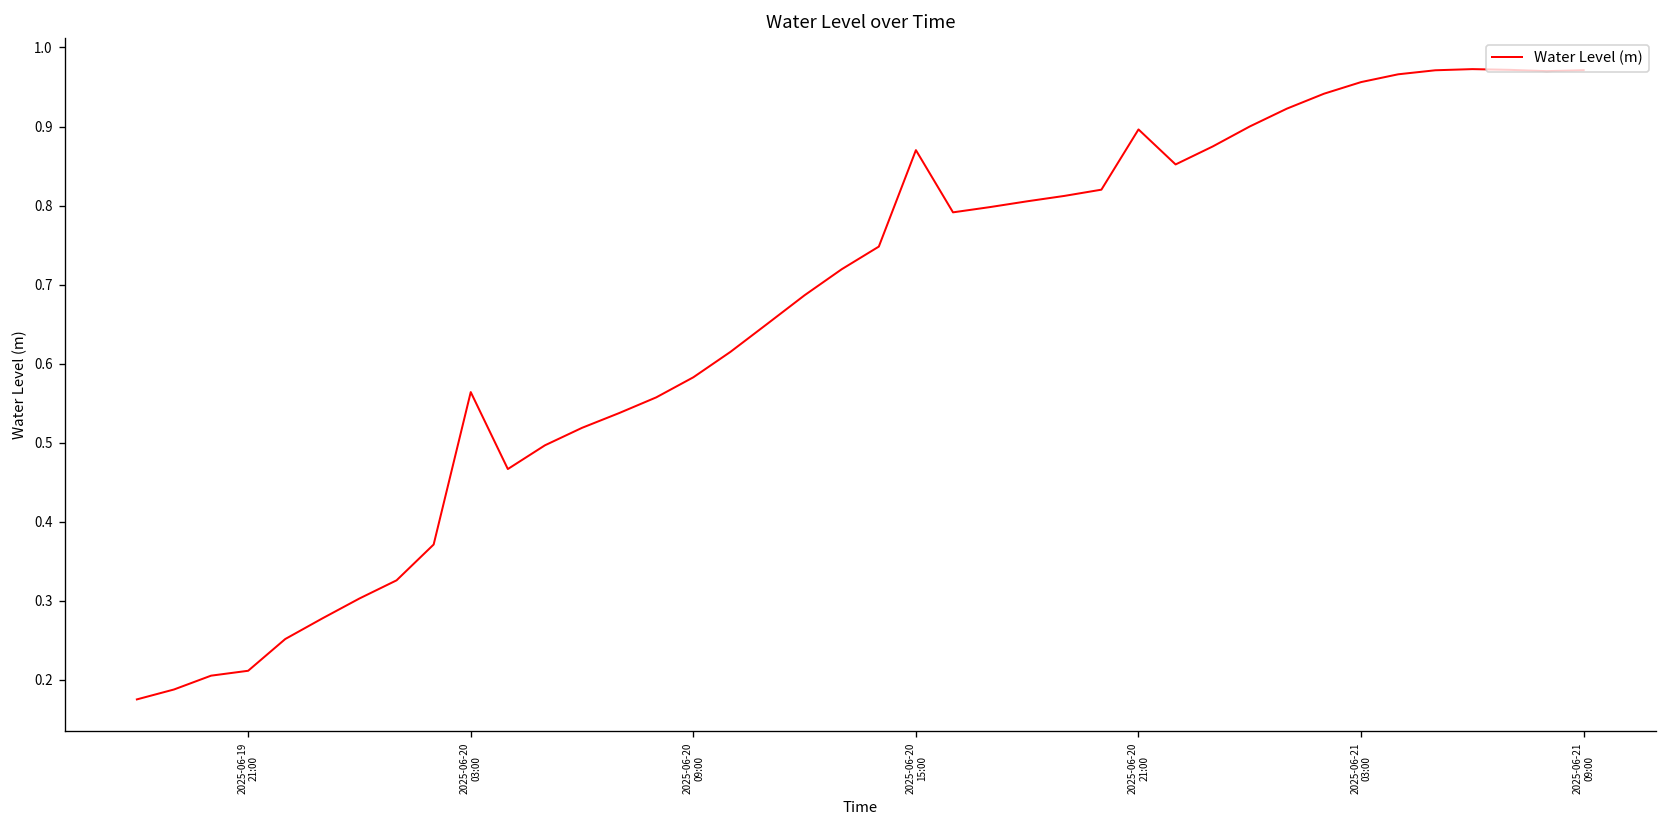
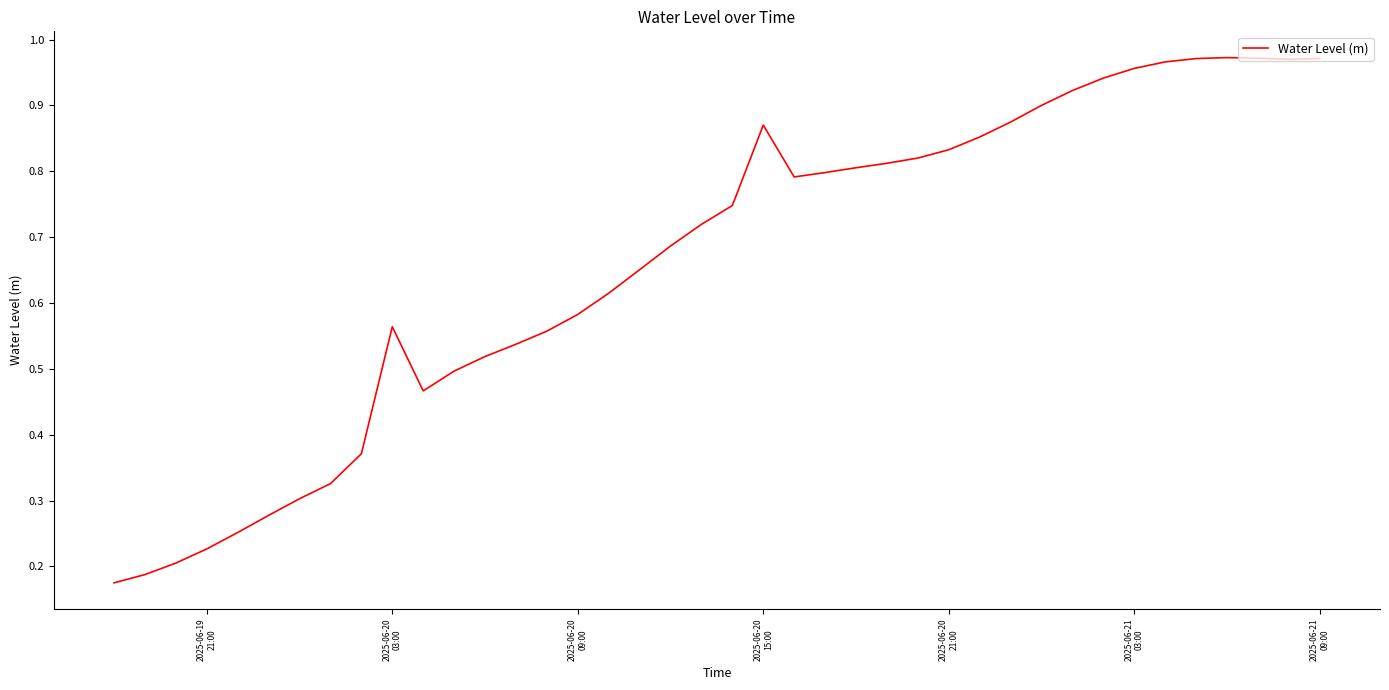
  {
-   "2025-06-19 21:00": 0.21,
+   "2025-06-19 21:00": 0.23,
    "2025-06-20 03:00": 0.56,
    "2025-06-20 09:00": 0.58,
    "2025-06-20 15:00": 0.87,
-   "2025-06-20 21:00": 0.90,
+   "2025-06-20 21:00": 0.83,
    "2025-06-21 03:00": 0.96
  }
